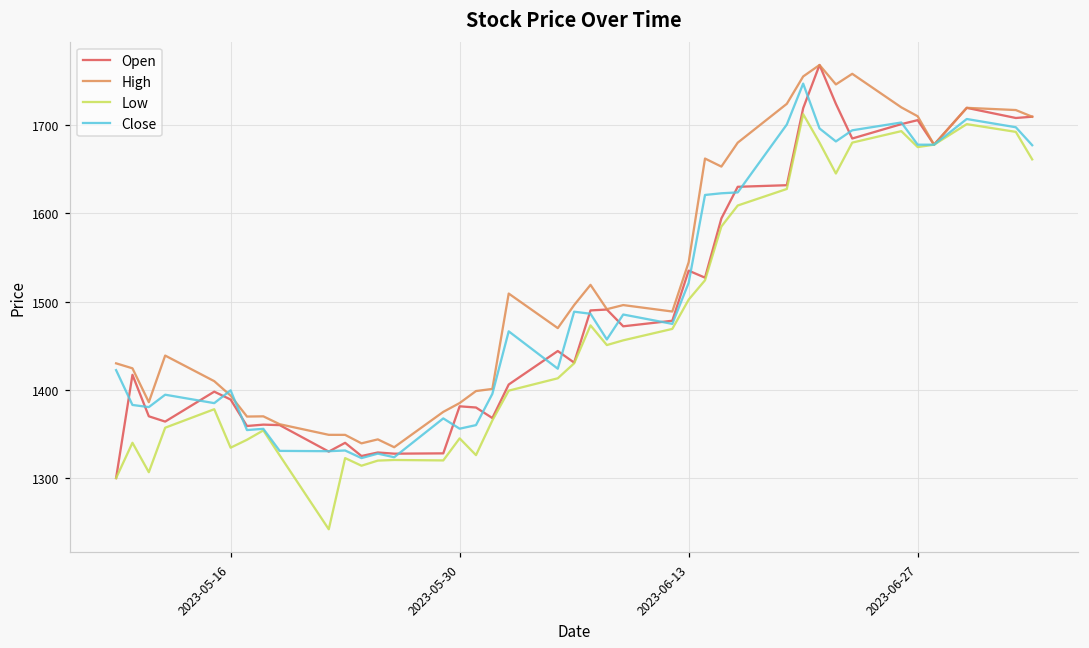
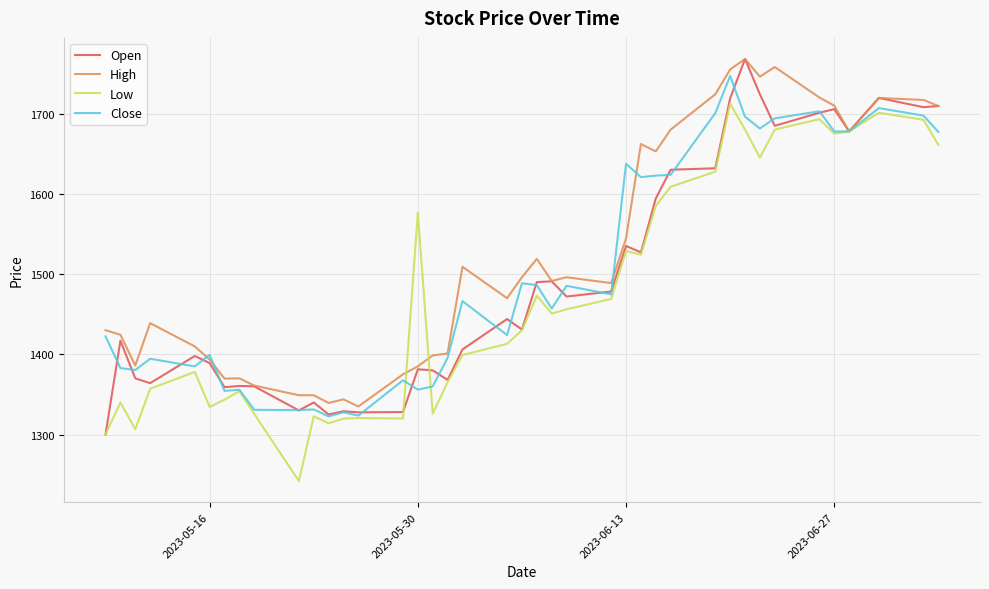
  {
    "Low": {
      "2023-05-16": 1330,
-     "2023-05-30": 1350,
-     "2023-06-13": 1500
+     "2023-05-30": 1580,
+     "2023-06-13": 1530
    },
    "Close": {
      "2023-05-16": 1400,
      "2023-05-30": 1360,
-     "2023-06-13": 1520
+     "2023-06-13": 1640
    }
  }
